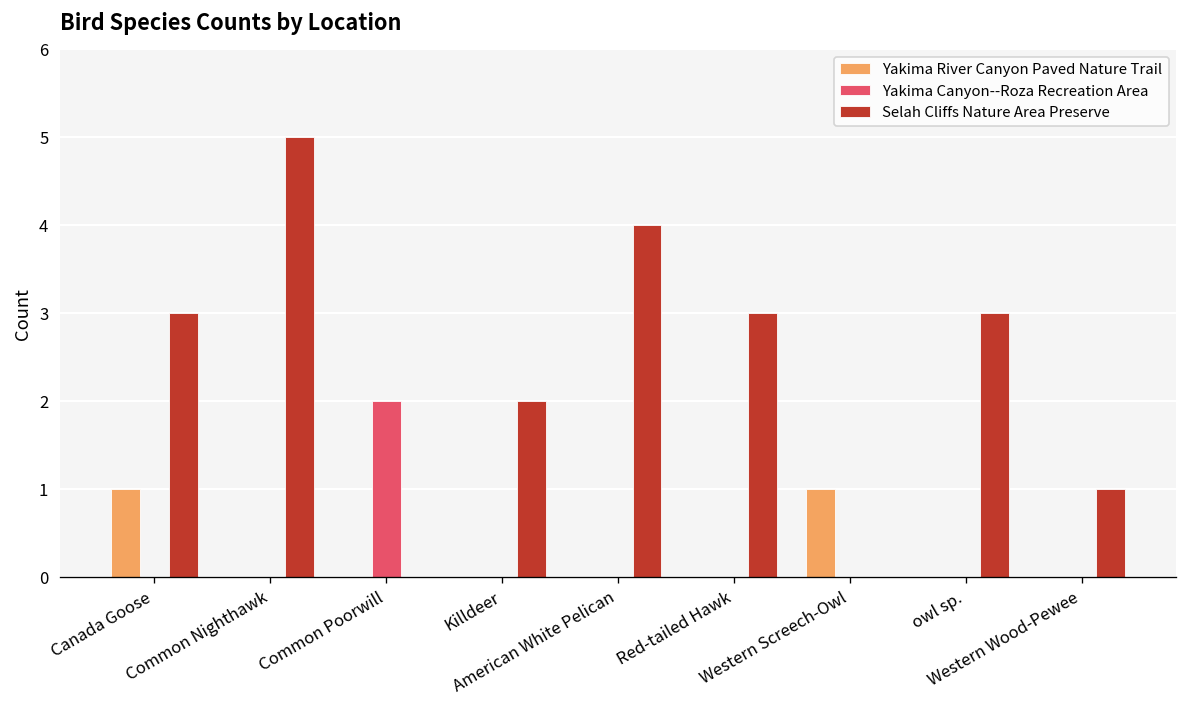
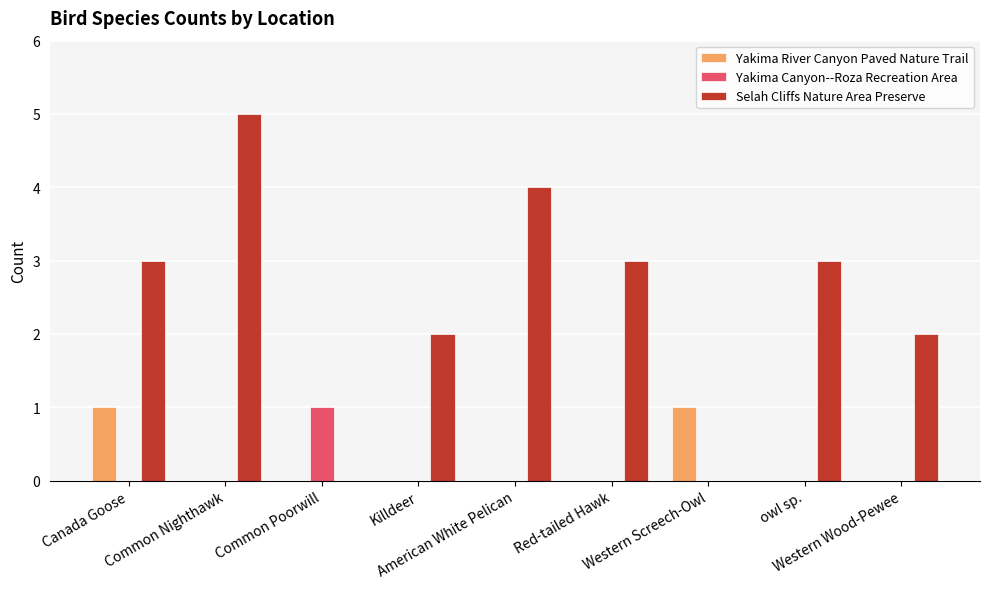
  {
    "Yakima River Canyon Paved Nature Trail": {
      "Canada Goose": 1,
      "Common Nighthawk": 0,
      "Common Poorwill": 0,
      "Killdeer": 0,
      "American White Pelican": 0,
      "Red-tailed Hawk": 0,
      "Western Screech-Owl": 1,
      "owl sp.": 0,
      "Western Wood-Pewee": 0
    },
    "Yakima Canyon--Roza Recreation Area": {
      "Canada Goose": 0,
      "Common Nighthawk": 0,
-     "Common Poorwill": 2,
+     "Common Poorwill": 1,
      "Killdeer": 0,
      "American White Pelican": 0,
      "Red-tailed Hawk": 0,
      "Western Screech-Owl": 0,
      "owl sp.": 0,
      "Western Wood-Pewee": 0
    },
    "Selah Cliffs Nature Area Preserve": {
      "Canada Goose": 3,
      "Common Nighthawk": 5,
      "Common Poorwill": 0,
      "Killdeer": 2,
      "American White Pelican": 4,
      "Red-tailed Hawk": 3,
      "Western Screech-Owl": 0,
      "owl sp.": 3,
-     "Western Wood-Pewee": 1
+     "Western Wood-Pewee": 2
    }
  }
